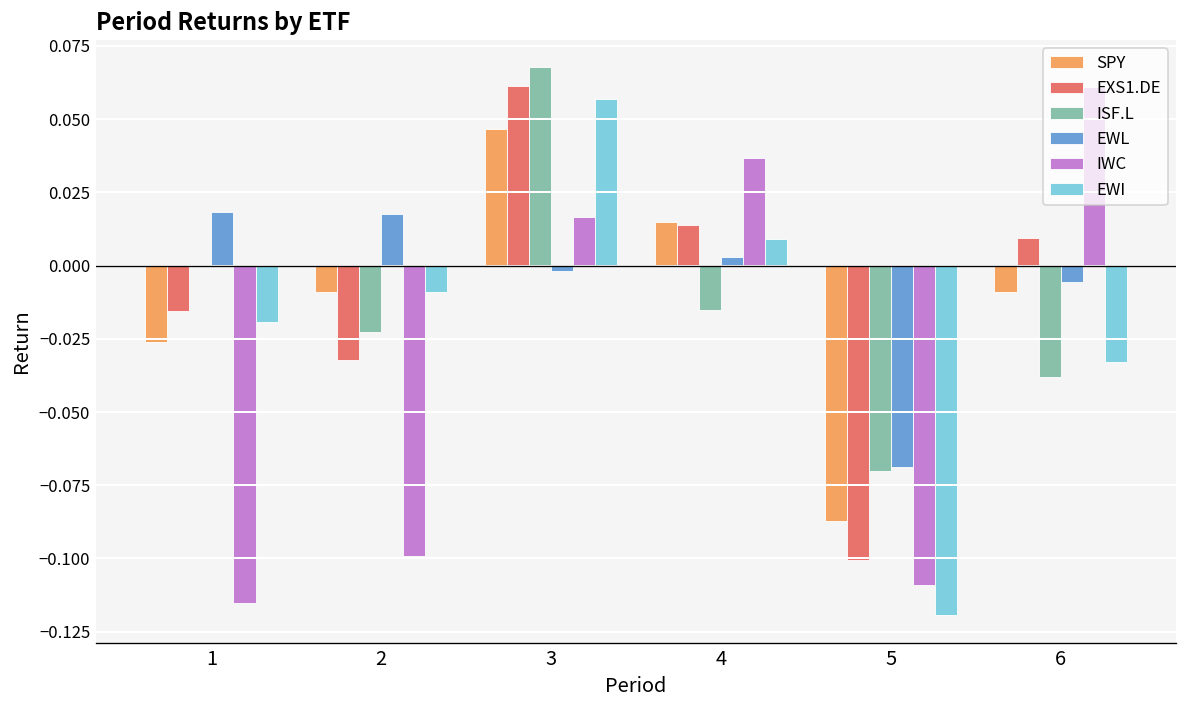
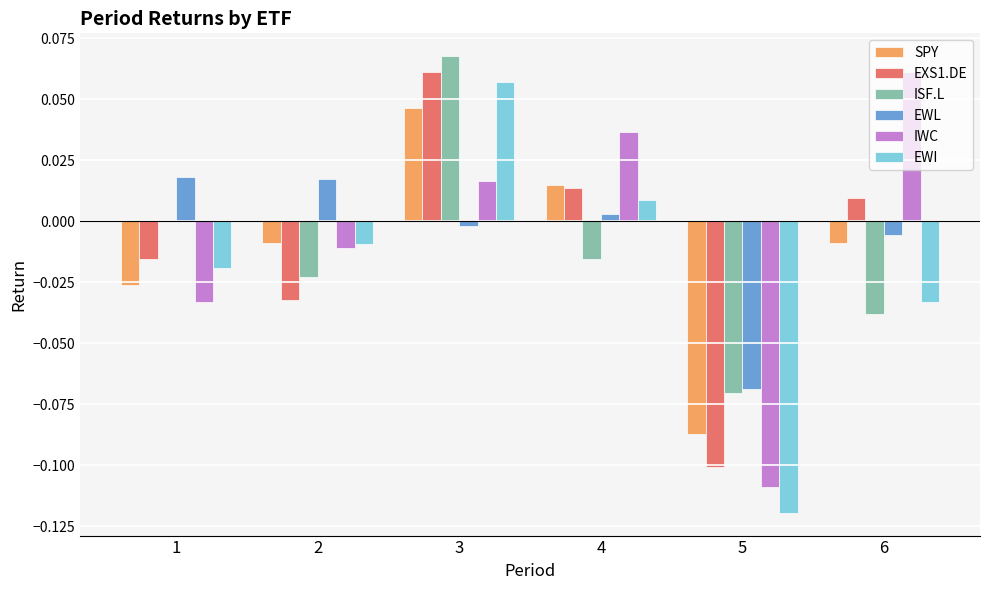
  {
    "IWC": {
-     "1": -0.115,
-     "2": -0.099,
+     "1": -0.033,
+     "2": -0.011,
      "3": 0.017,
      "4": 0.037,
      "5": -0.109
    }
  }
